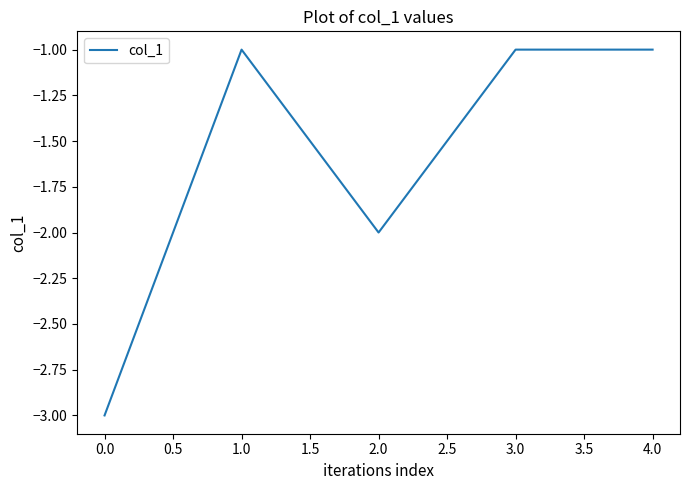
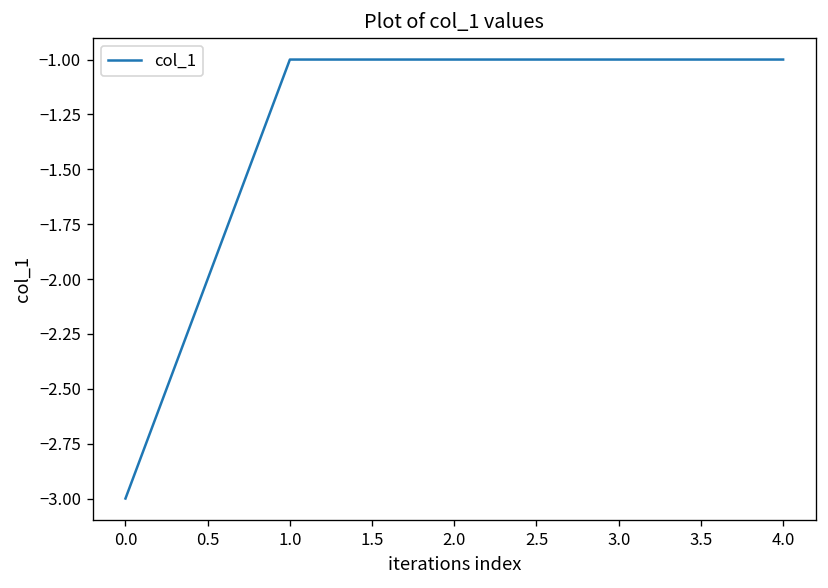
  {
    "0.0": -3,
    "1.0": -1,
-   "2.0": -2,
+   "2.0": -1,
    "3.0": -1,
    "4.0": -1
  }
